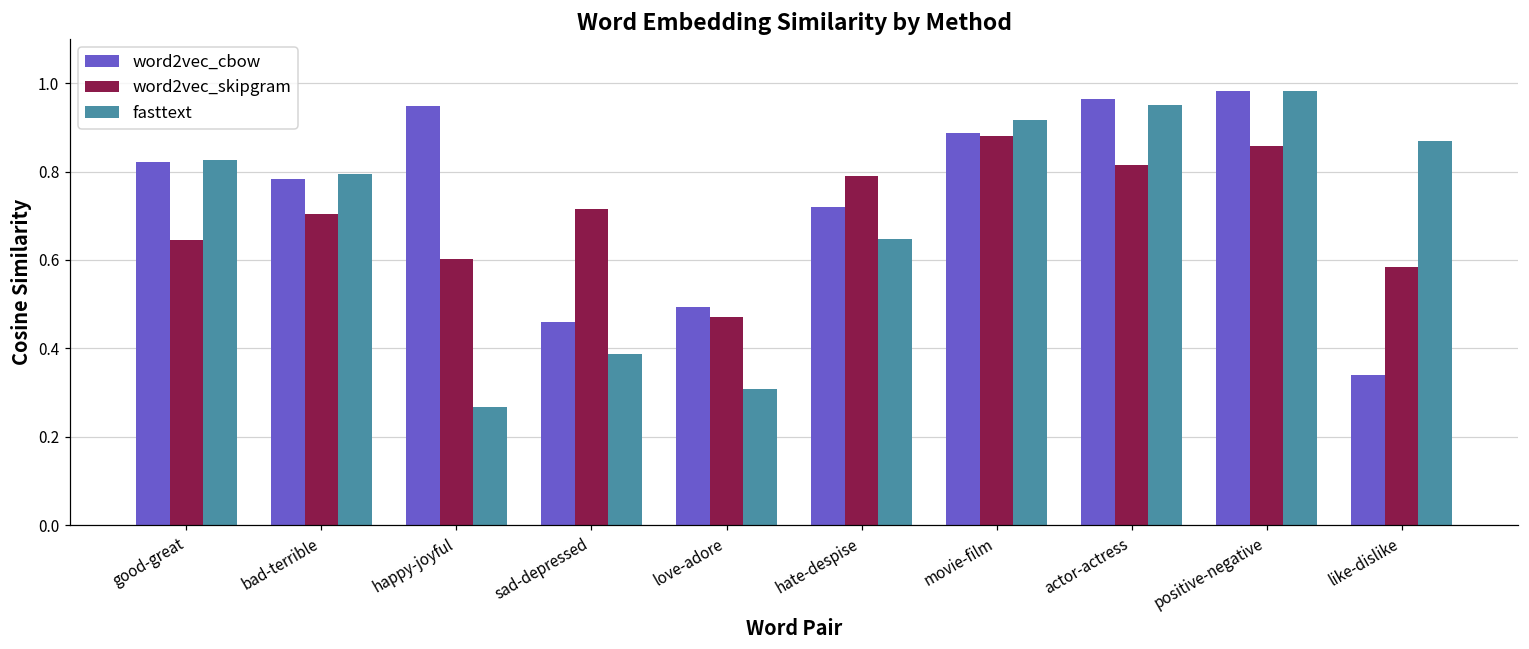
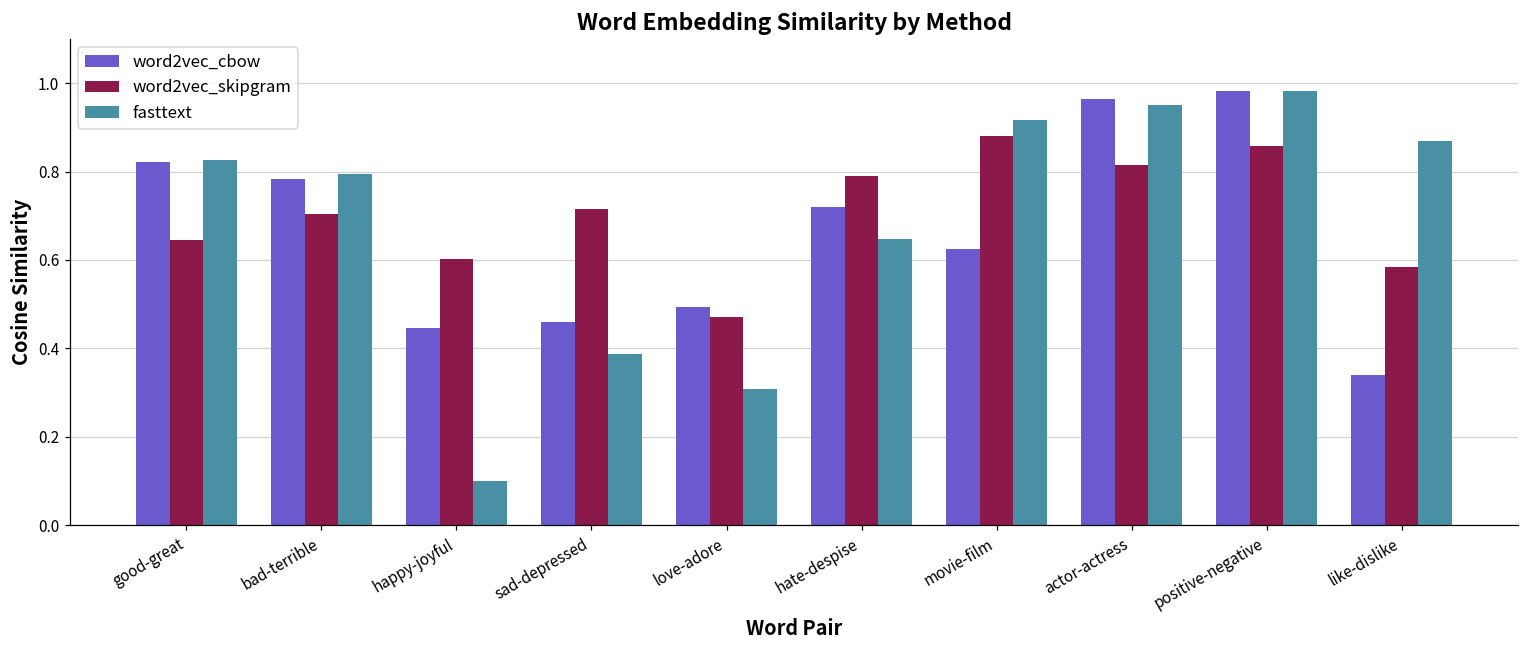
  {
    "word2vec_cbow": {
      "good-great": 0.82,
      "bad-terrible": 0.78,
-     "happy-joyful": 0.95,
+     "happy-joyful": 0.45,
      "sad-depressed": 0.46,
      "love-adore": 0.49,
      "hate-despise": 0.72,
-     "movie-film": 0.89,
+     "movie-film": 0.63,
      "actor-actress": 0.96,
      "positive-negative": 0.98,
      "like-dislike": 0.34
    },
    "word2vec_skipgram": {
      "good-great": 0.65,
      "bad-terrible": 0.70,
      "happy-joyful": 0.60,
      "sad-depressed": 0.72,
      "love-adore": 0.47,
      "hate-despise": 0.79,
      "movie-film": 0.88,
      "actor-actress": 0.81,
      "positive-negative": 0.86,
      "like-dislike": 0.58
    },
    "fasttext": {
      "good-great": 0.83,
      "bad-terrible": 0.79,
-     "happy-joyful": 0.27,
+     "happy-joyful": 0.10,
      "sad-depressed": 0.39,
      "love-adore": 0.31,
      "hate-despise": 0.65,
      "movie-film": 0.92,
      "actor-actress": 0.95,
      "positive-negative": 0.98,
      "like-dislike": 0.87
    }
  }
